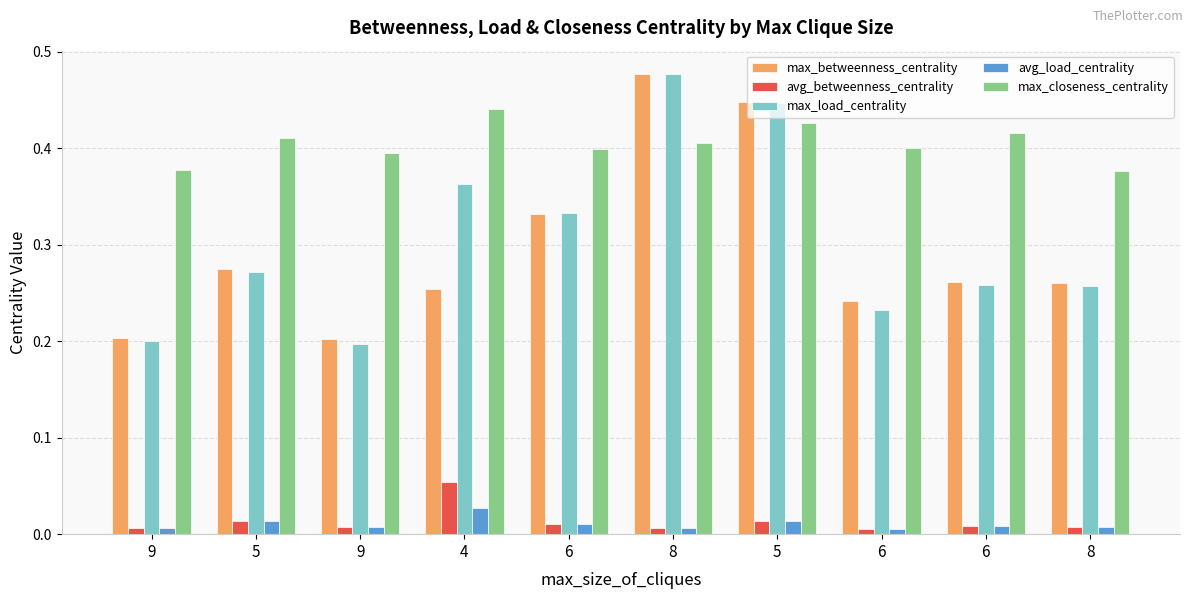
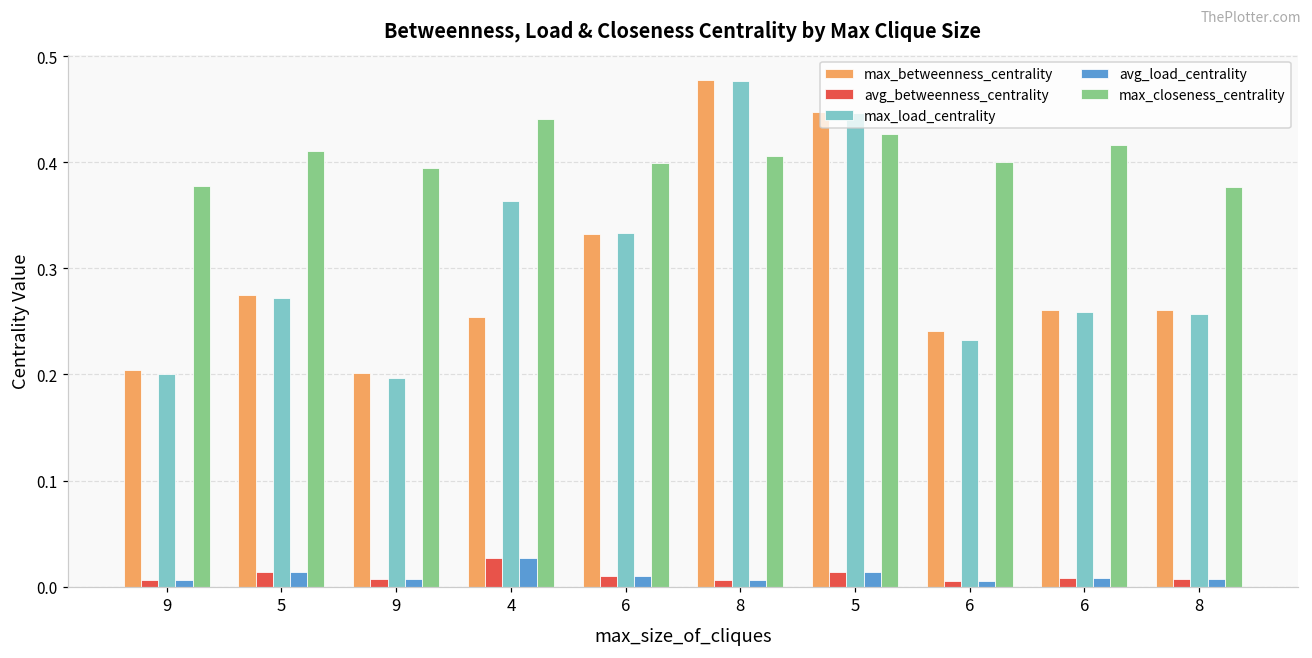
  {
    "max_betweenness_centrality": {
      "4": 0.25
    },
    "avg_betweenness_centrality": {
-     "4": 0.05
+     "4": 0.03
    },
    "max_closeness_centrality": {
      "4": 0.44
    }
  }
